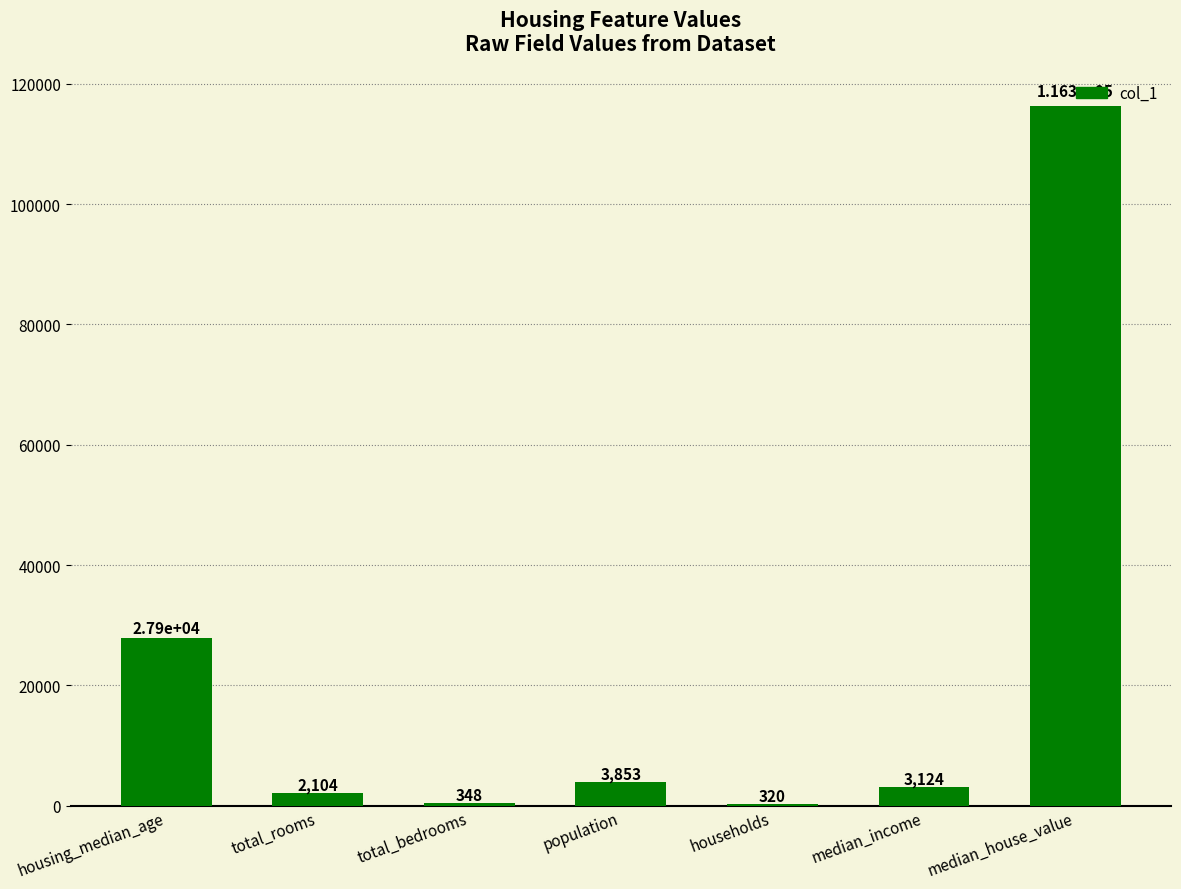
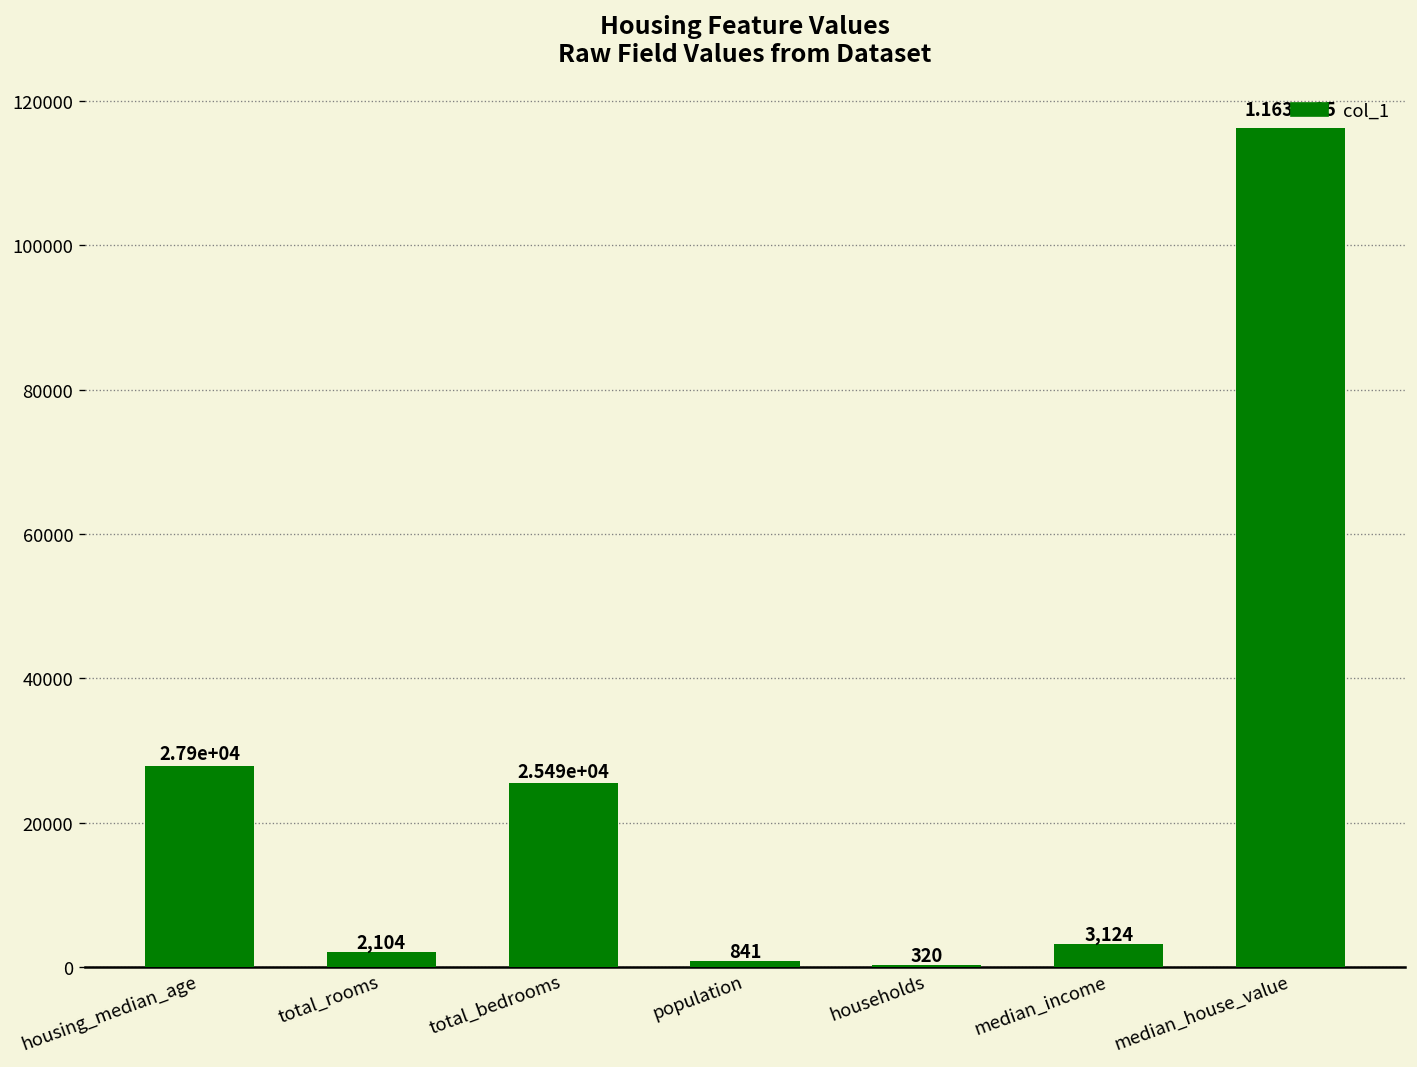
  {
    "total_rooms": "2,104",
-   "total_bedrooms": "348",
-   "population": "3,853",
+   "total_bedrooms": "2.549e+04",
+   "population": "841",
    "households": "320",
    "median_income": "3,124",
    "median_house_value": "1.163e+05"
  }
